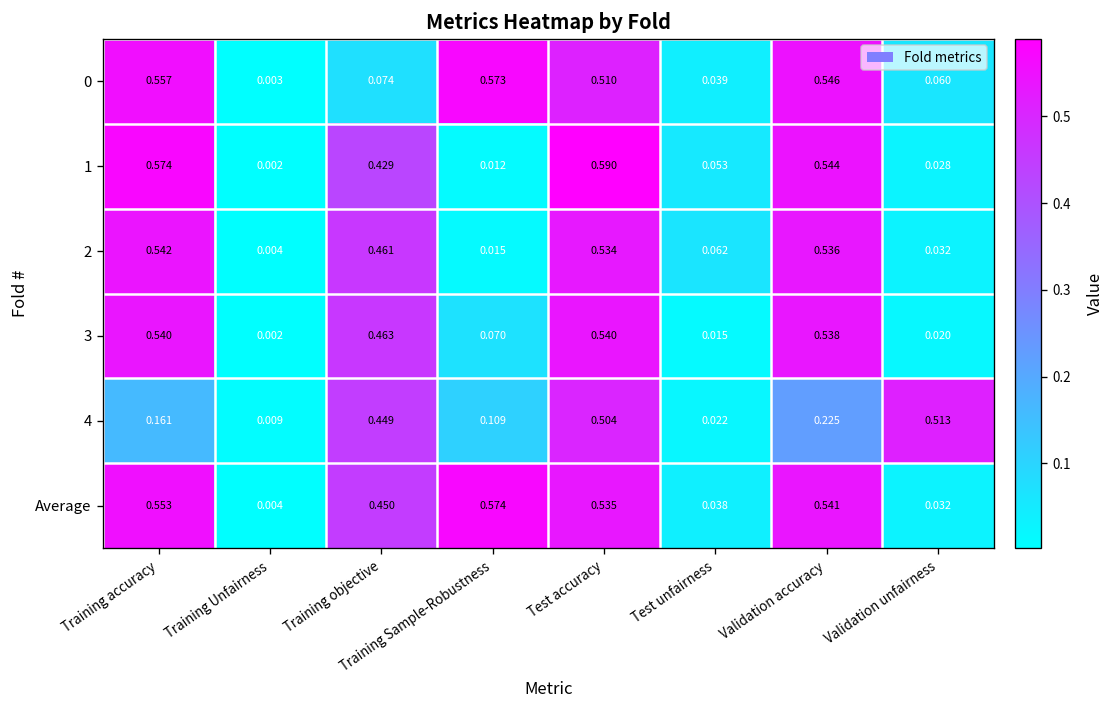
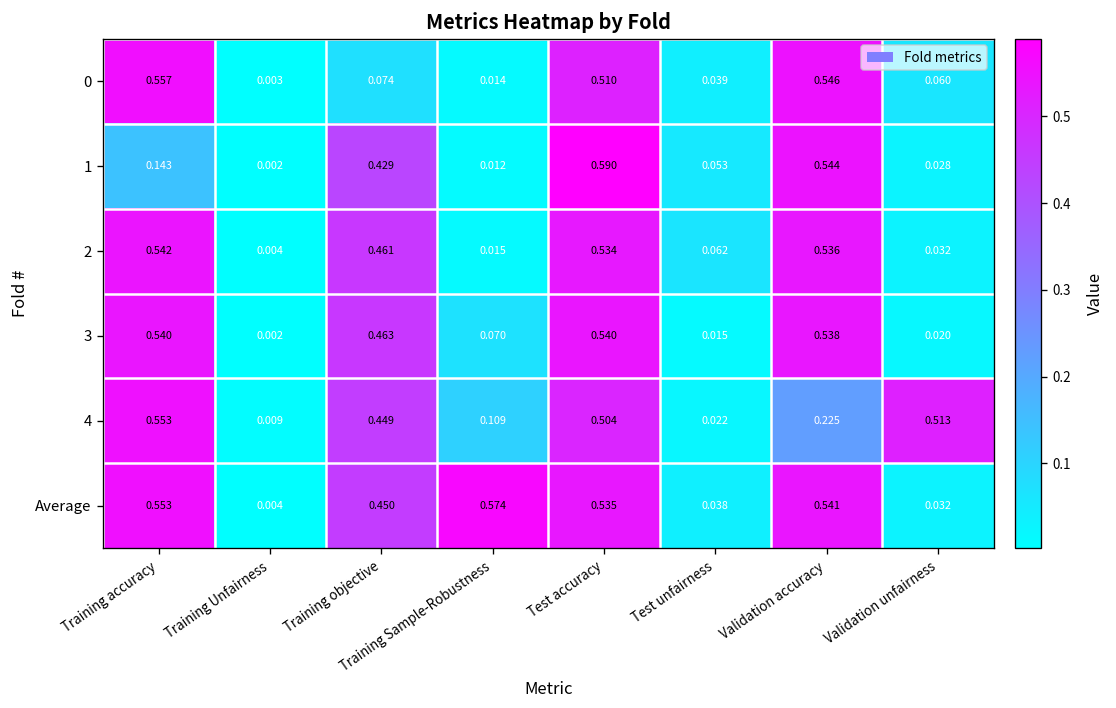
  {
    "0": {
      "Training accuracy": 0.557,
      "Training Unfairness": 0.003,
      "Training objective": 0.074,
-     "Training Sample-Robustness": 0.573,
+     "Training Sample-Robustness": 0.014,
      "Test accuracy": 0.510,
      "Test unfairness": 0.039,
      "Validation accuracy": 0.546,
      "Validation unfairness": 0.060
    },
    "1": {
-     "Training accuracy": 0.574,
+     "Training accuracy": 0.143,
      "Training Unfairness": 0.002,
      "Training objective": 0.429,
      "Training Sample-Robustness": 0.012,
      "Test accuracy": 0.590,
      "Test unfairness": 0.053,
      "Validation accuracy": 0.544,
      "Validation unfairness": 0.028
    },
    "2": {
      "Training accuracy": 0.542,
      "Training Unfairness": 0.004,
      "Training objective": 0.461,
      "Training Sample-Robustness": 0.015,
      "Test accuracy": 0.534,
      "Test unfairness": 0.062,
      "Validation accuracy": 0.536,
      "Validation unfairness": 0.032
    },
    "3": {
      "Training accuracy": 0.540,
      "Training Unfairness": 0.002,
      "Training objective": 0.463,
      "Training Sample-Robustness": 0.070,
      "Test accuracy": 0.540,
      "Test unfairness": 0.015,
      "Validation accuracy": 0.538,
      "Validation unfairness": 0.020
    },
    "4": {
-     "Training accuracy": 0.161,
+     "Training accuracy": 0.553,
      "Training Unfairness": 0.009,
      "Training objective": 0.449,
      "Training Sample-Robustness": 0.109,
      "Test accuracy": 0.504,
      "Test unfairness": 0.022,
      "Validation accuracy": 0.225,
      "Validation unfairness": 0.513
    },
    "Average": {
      "Training accuracy": 0.553,
      "Training Unfairness": 0.004,
      "Training objective": 0.450,
      "Training Sample-Robustness": 0.574,
      "Test accuracy": 0.535,
      "Test unfairness": 0.038,
      "Validation accuracy": 0.541,
      "Validation unfairness": 0.032
    }
  }
